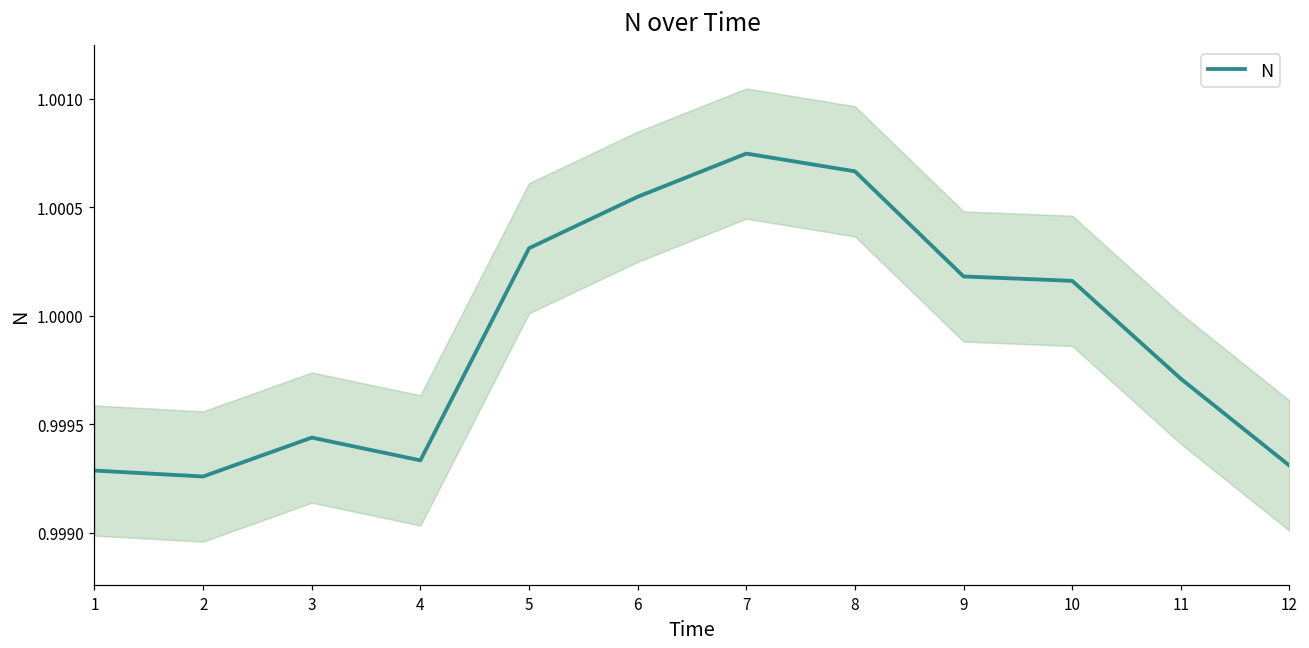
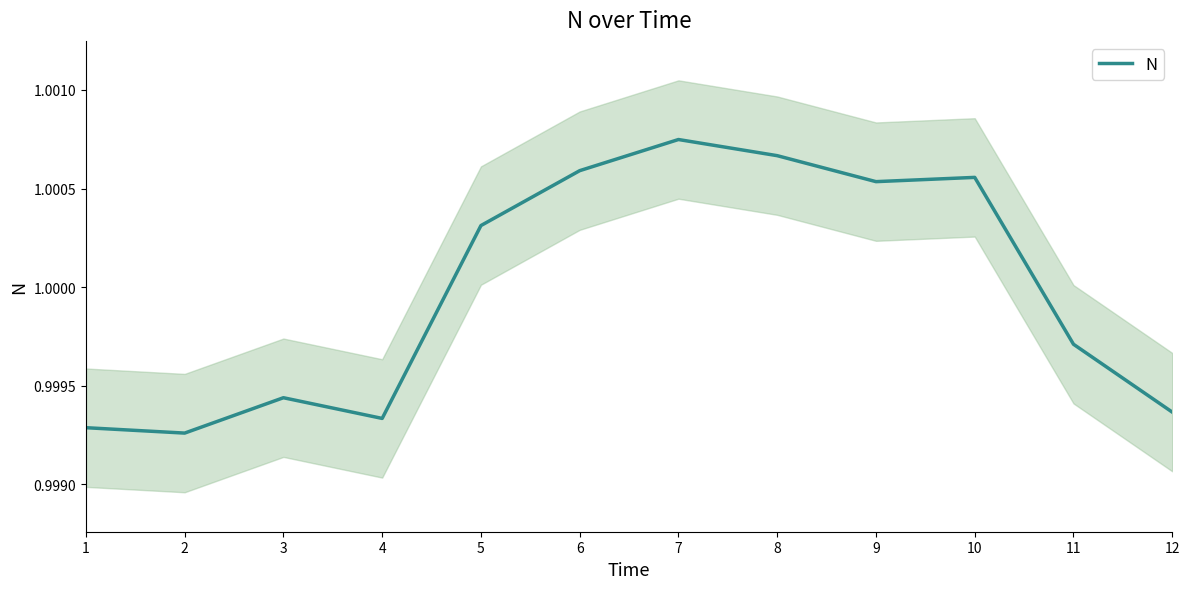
  {
    "N": {
      "1": 0.99929,
      "2": 0.99926,
      "3": 0.99944,
      "4": 0.99933,
      "5": 1.00031,
-     "6": 1.00055,
+     "6": 1.00059,
      "7": 1.00075,
      "8": 1.00067,
-     "9": 1.00018,
-     "10": 1.00016,
+     "9": 1.00053,
+     "10": 1.00056,
      "11": 0.99971,
-     "12": 0.99931
+     "12": 0.99937
    }
  }
